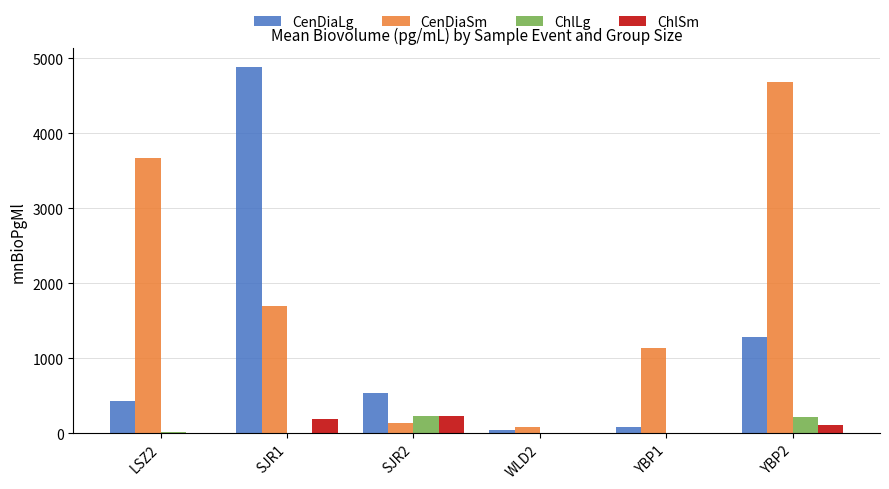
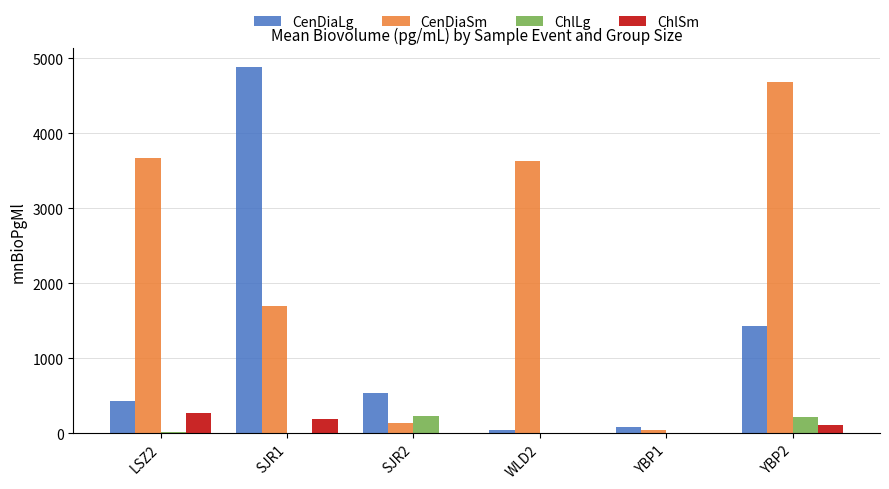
  {
    "CenDiaLg": {
      "LSZ2": 400,
      "SJR1": 4900,
      "SJR2": 500,
      "WLD2": 0,
      "YBP1": 100,
-     "YBP2": 1300
+     "YBP2": 1400
    },
    "CenDiaSm": {
      "LSZ2": 3700,
      "SJR1": 1700,
      "SJR2": 100,
-     "WLD2": 100,
-     "YBP1": 1100,
+     "WLD2": 3600,
+     "YBP1": 0,
      "YBP2": 4700
    },
    "ChlLg": {
      "SJR1": 0,
      "SJR2": 200,
      "YBP1": 0,
      "YBP2": 200
    },
    "ChlSm": {
-     "LSZ2": 0,
+     "LSZ2": 300,
      "SJR1": 200,
-     "SJR2": 200,
+     "SJR2": 0,
      "YBP2": 100
    }
  }
